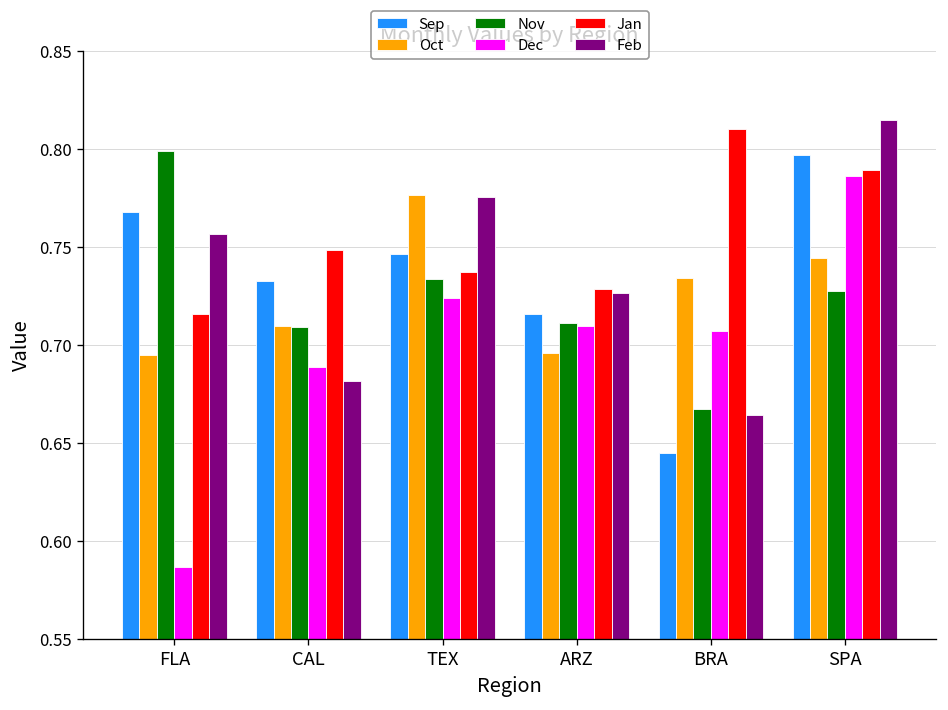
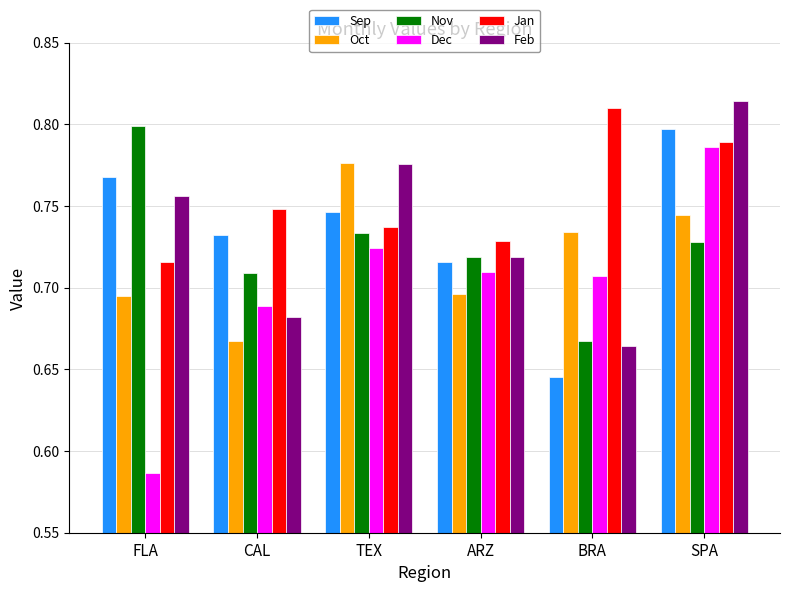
  {
    "Sep": {
      "FLA": 0.768,
      "CAL": 0.733,
      "TEX": 0.746,
      "ARZ": 0.716,
      "BRA": 0.645,
      "SPA": 0.797
    },
    "Oct": {
      "FLA": 0.695,
-     "CAL": 0.710,
+     "CAL": 0.667,
      "TEX": 0.776,
      "ARZ": 0.696,
      "BRA": 0.734,
      "SPA": 0.744
    },
    "Nov": {
      "FLA": 0.799,
      "CAL": 0.709,
      "TEX": 0.734,
-     "ARZ": 0.711,
+     "ARZ": 0.719,
      "BRA": 0.667,
      "SPA": 0.728
    },
    "Dec": {
      "FLA": 0.587,
      "CAL": 0.689,
      "TEX": 0.724,
      "ARZ": 0.710,
      "BRA": 0.707,
      "SPA": 0.786
    },
    "Jan": {
      "FLA": 0.716,
      "CAL": 0.748,
      "TEX": 0.737,
      "ARZ": 0.729,
      "BRA": 0.810,
      "SPA": 0.789
    },
    "Feb": {
      "FLA": 0.756,
      "CAL": 0.682,
      "TEX": 0.776,
-     "ARZ": 0.727,
+     "ARZ": 0.719,
      "BRA": 0.664,
      "SPA": 0.815
    }
  }
